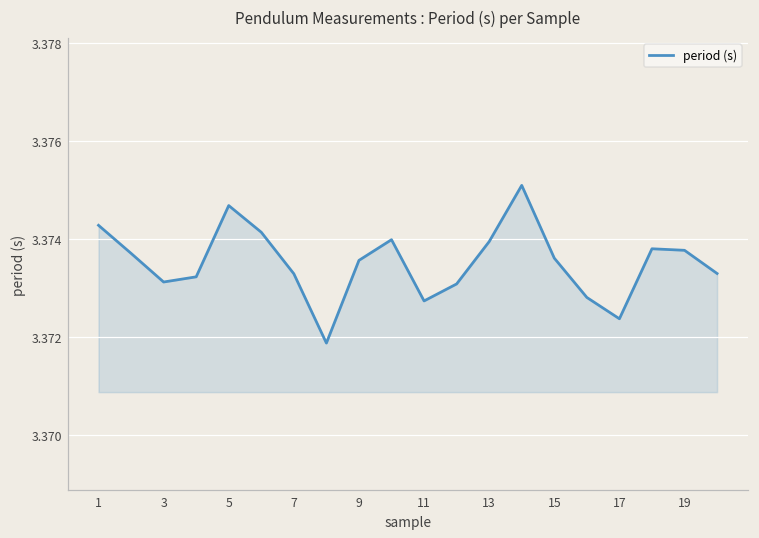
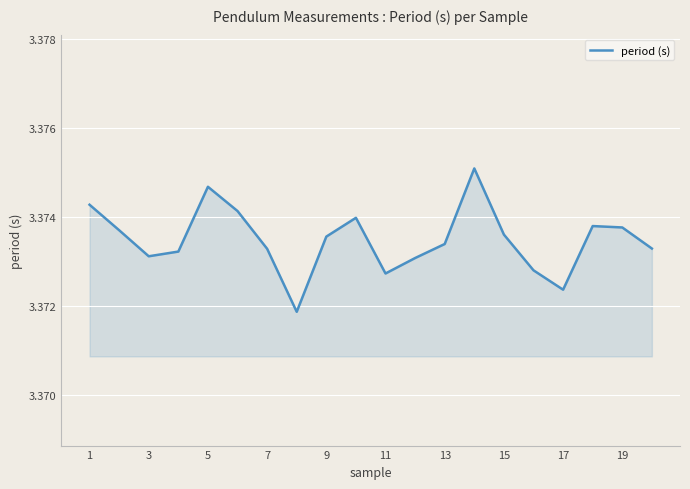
  {
    "1": 3.3743,
    "3": 3.3731,
    "5": 3.3747,
    "7": 3.3733,
    "9": 3.3736,
    "11": 3.3727,
-   "13": 3.3739,
+   "13": 3.3734,
    "15": 3.3736,
    "17": 3.3724,
    "19": 3.3738
  }
